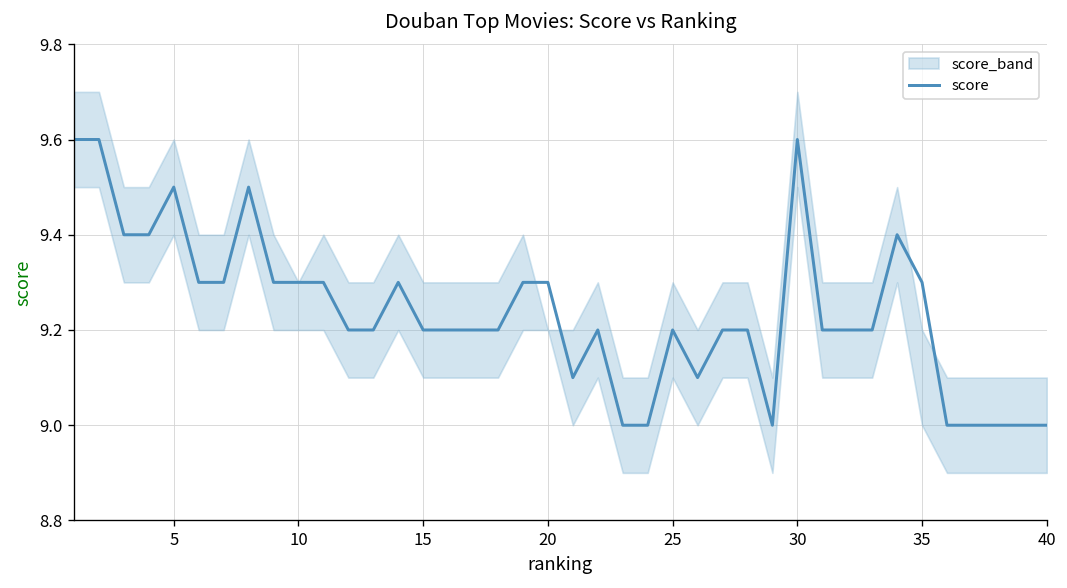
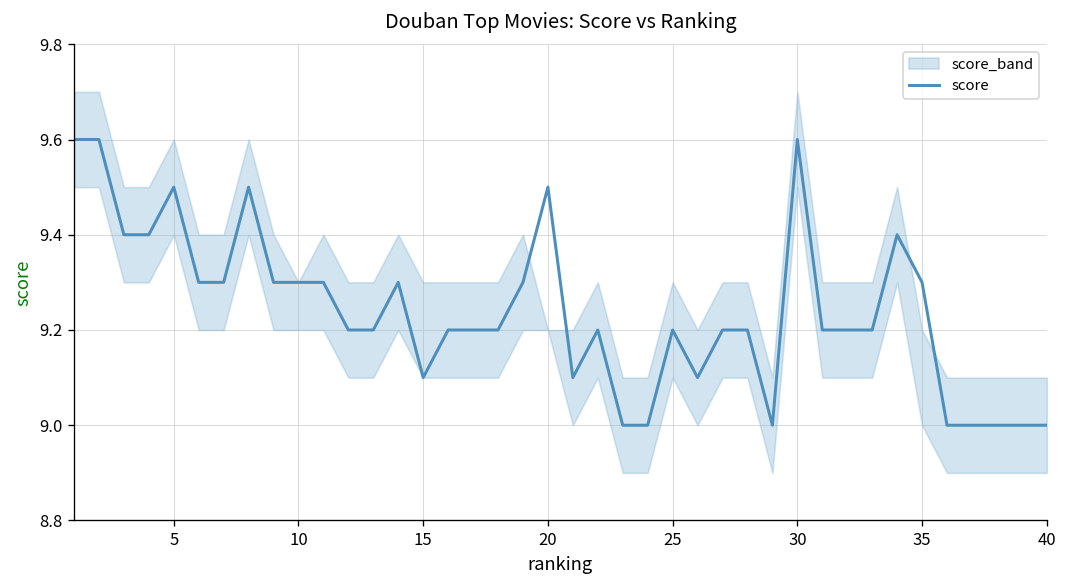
  {
    "score": {
      "5": 9.5,
-     "15": 9.2,
-     "20": 9.3,
+     "15": 9.1,
+     "20": 9.5,
      "25": 9.2,
      "30": 9.6,
      "35": 9.3,
      "40": 9.0
    }
  }
